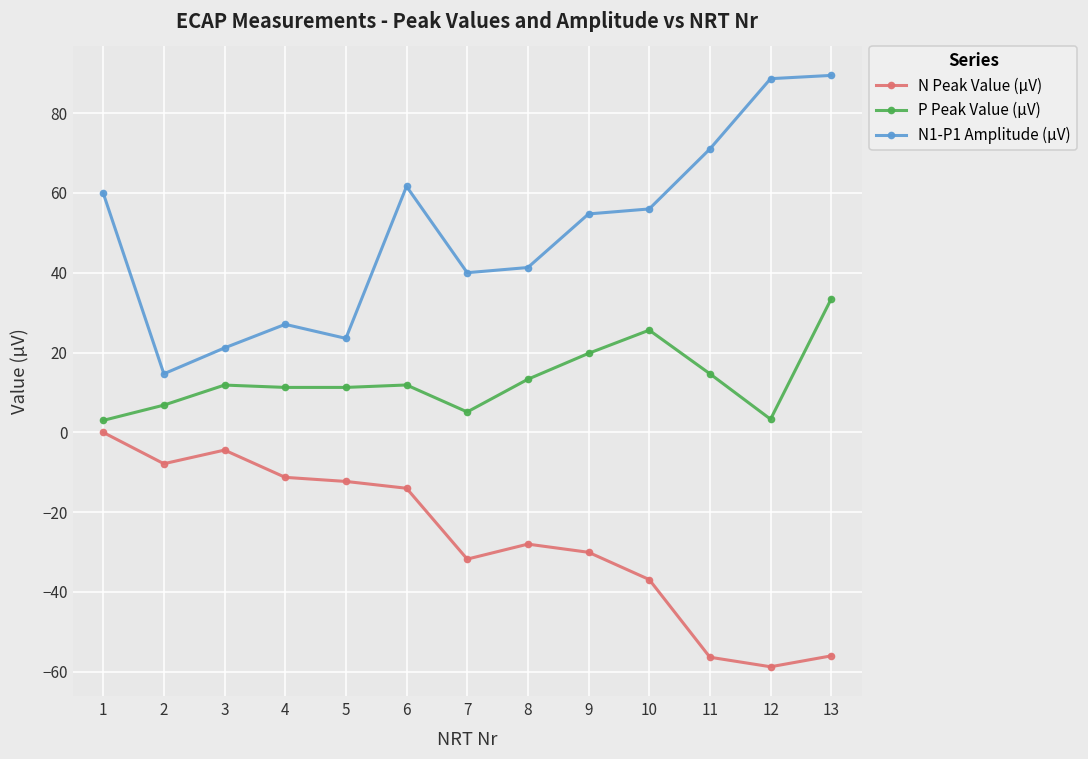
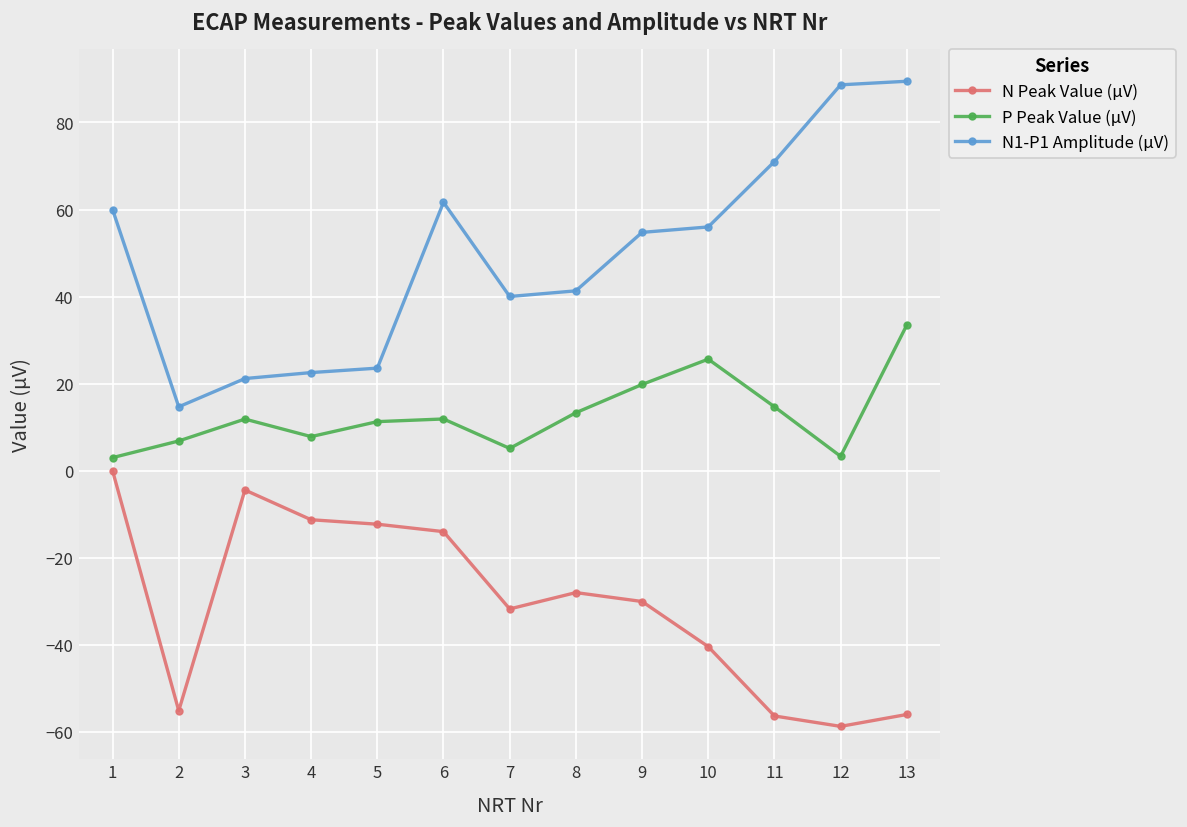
  {
    "N Peak Value (µV)": {
      "1": 0,
-     "2": -8,
+     "2": -55,
      "3": -4,
      "4": -11,
      "5": -12,
      "6": -14,
      "7": -32,
      "8": -28,
      "9": -30,
-     "10": -37,
+     "10": -40,
      "11": -56,
      "12": -59,
      "13": -56
    },
    "P Peak Value (µV)": {
      "1": 3,
      "2": 7,
      "3": 12,
-     "4": 11,
+     "4": 8,
      "5": 11,
      "6": 12,
      "7": 5,
      "8": 13,
      "9": 20,
      "10": 26,
      "11": 15,
      "12": 3,
      "13": 33
    },
    "N1-P1 Amplitude (µV)": {
      "1": 60,
      "2": 15,
      "3": 21,
-     "4": 27,
+     "4": 23,
      "5": 24,
      "6": 62,
      "7": 40,
      "8": 41,
      "9": 55,
      "10": 56,
      "11": 71,
      "12": 89,
      "13": 89
    }
  }
